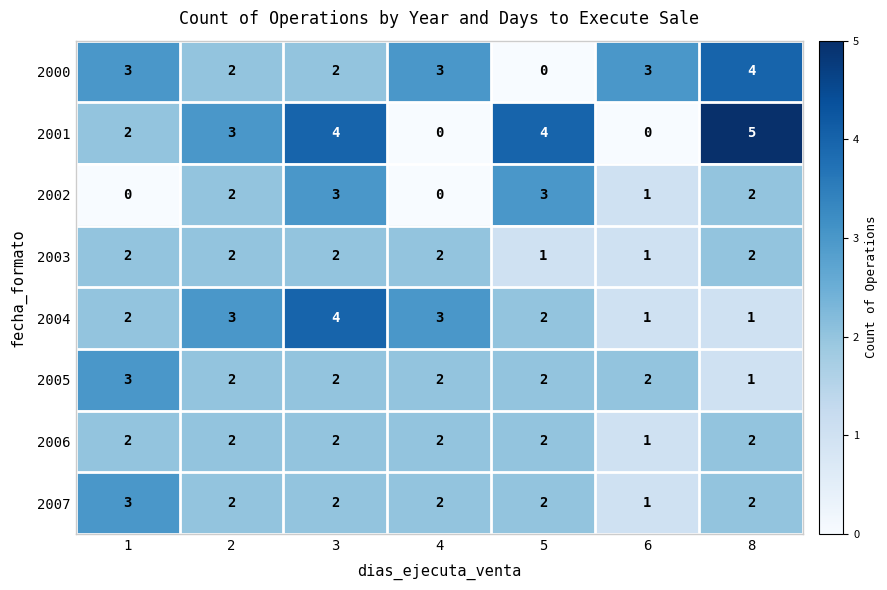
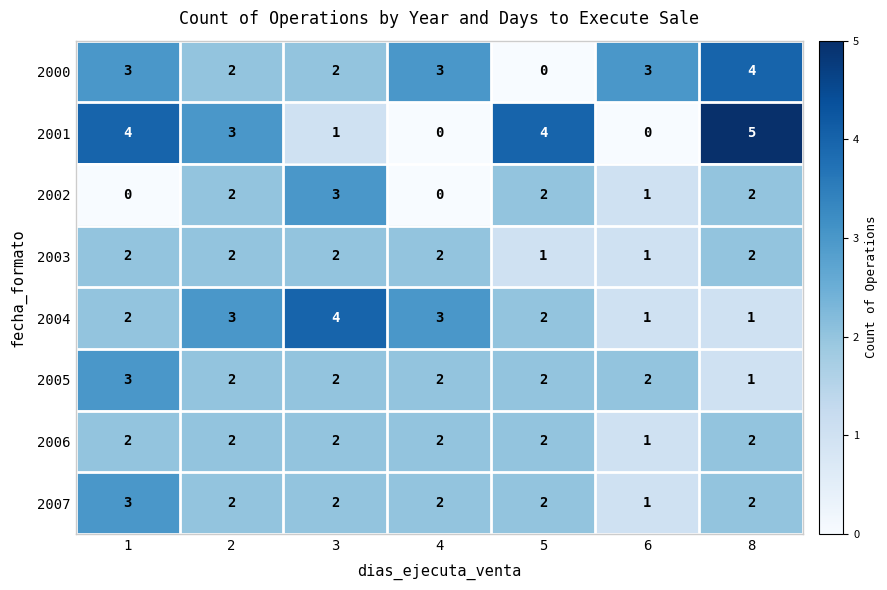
  {
    "2000": {
      "1": 3,
      "2": 2,
      "3": 2,
      "4": 3,
      "5": 0,
      "6": 3,
      "8": 4
    },
    "2001": {
-     "1": 2,
+     "1": 4,
      "2": 3,
-     "3": 4,
+     "3": 1,
      "4": 0,
      "5": 4,
      "6": 0,
      "8": 5
    },
    "2002": {
      "1": 0,
      "2": 2,
      "3": 3,
      "4": 0,
-     "5": 3,
+     "5": 2,
      "6": 1,
      "8": 2
    },
    "2003": {
      "1": 2,
      "2": 2,
      "3": 2,
      "4": 2,
      "5": 1,
      "6": 1,
      "8": 2
    },
    "2004": {
      "1": 2,
      "2": 3,
      "3": 4,
      "4": 3,
      "5": 2,
      "6": 1,
      "8": 1
    },
    "2005": {
      "1": 3,
      "2": 2,
      "3": 2,
      "4": 2,
      "5": 2,
      "6": 2,
      "8": 1
    },
    "2006": {
      "1": 2,
      "2": 2,
      "3": 2,
      "4": 2,
      "5": 2,
      "6": 1,
      "8": 2
    },
    "2007": {
      "1": 3,
      "2": 2,
      "3": 2,
      "4": 2,
      "5": 2,
      "6": 1,
      "8": 2
    }
  }
